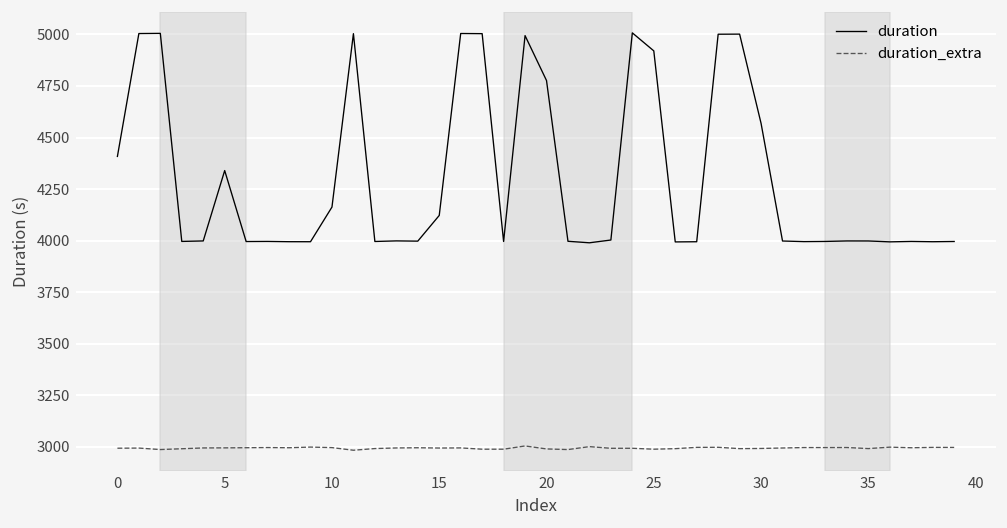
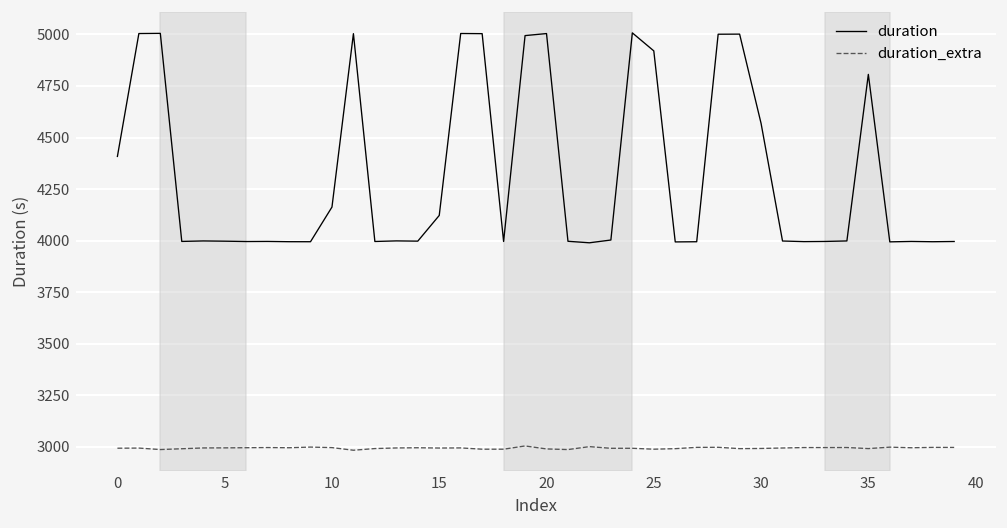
  {
    "duration": {
      "0": 4410,
-     "5": 4340,
+     "5": 4000,
      "10": 4160,
      "15": 4120,
-     "20": 4780,
+     "20": 5000,
      "25": 4920,
      "30": 4570,
-     "35": 4000
+     "35": 4810
    },
    "duration_extra": {
      "0": 2990,
      "5": 3000,
      "10": 3000,
      "15": 2990,
      "20": 2990,
      "25": 2990,
      "30": 2990,
      "35": 2990
    }
  }
